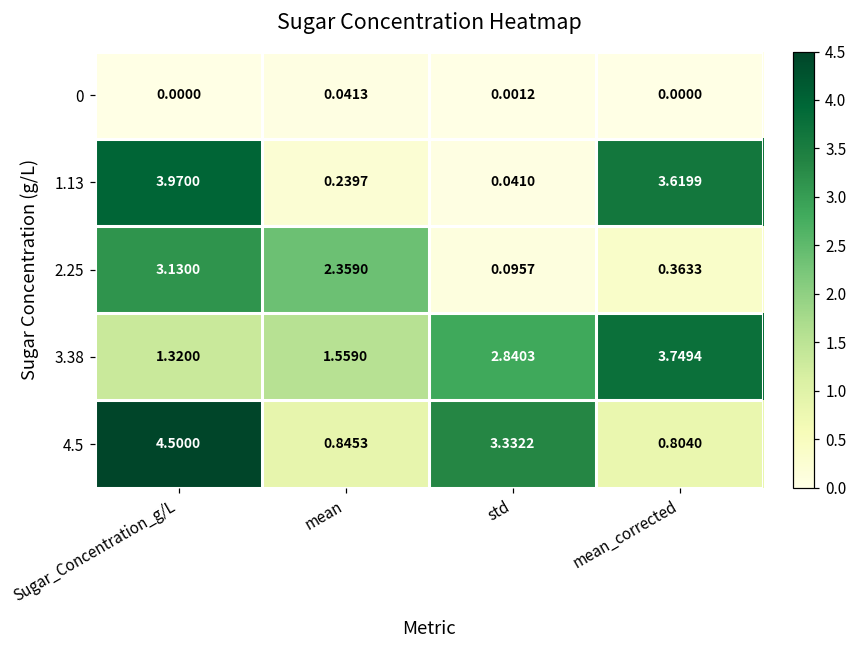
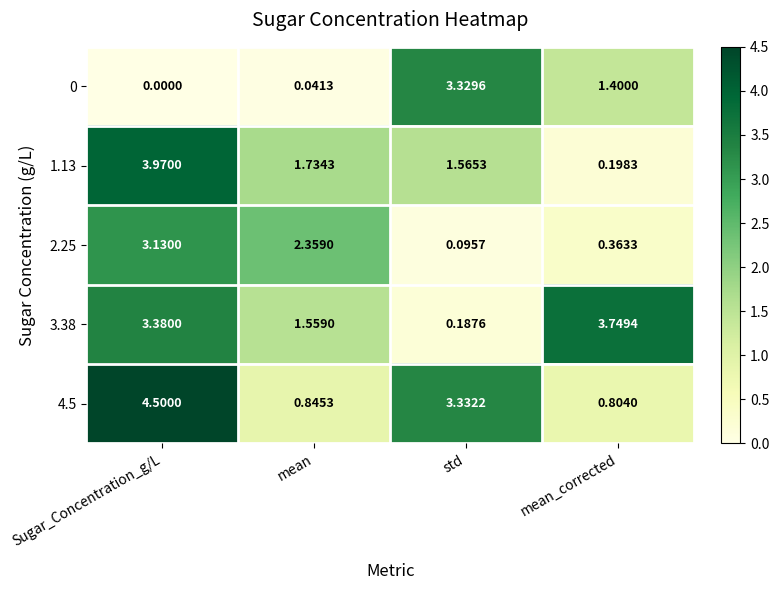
  {
    "0": {
      "Sugar_Concentration_g/L": 0.0000,
      "mean": 0.0413,
-     "std": 0.0012,
-     "mean_corrected": 0.0000
+     "std": 3.3296,
+     "mean_corrected": 1.4000
    },
    "1.13": {
      "Sugar_Concentration_g/L": 3.9700,
-     "mean": 0.2397,
-     "std": 0.0410,
-     "mean_corrected": 3.6199
+     "mean": 1.7343,
+     "std": 1.5653,
+     "mean_corrected": 0.1983
    },
    "2.25": {
      "Sugar_Concentration_g/L": 3.1300,
      "mean": 2.3590,
      "std": 0.0957,
      "mean_corrected": 0.3633
    },
    "3.38": {
-     "Sugar_Concentration_g/L": 1.3200,
+     "Sugar_Concentration_g/L": 3.3800,
      "mean": 1.5590,
-     "std": 2.8403,
+     "std": 0.1876,
      "mean_corrected": 3.7494
    },
    "4.5": {
      "Sugar_Concentration_g/L": 4.5000,
      "mean": 0.8453,
      "std": 3.3322,
      "mean_corrected": 0.8040
    }
  }
